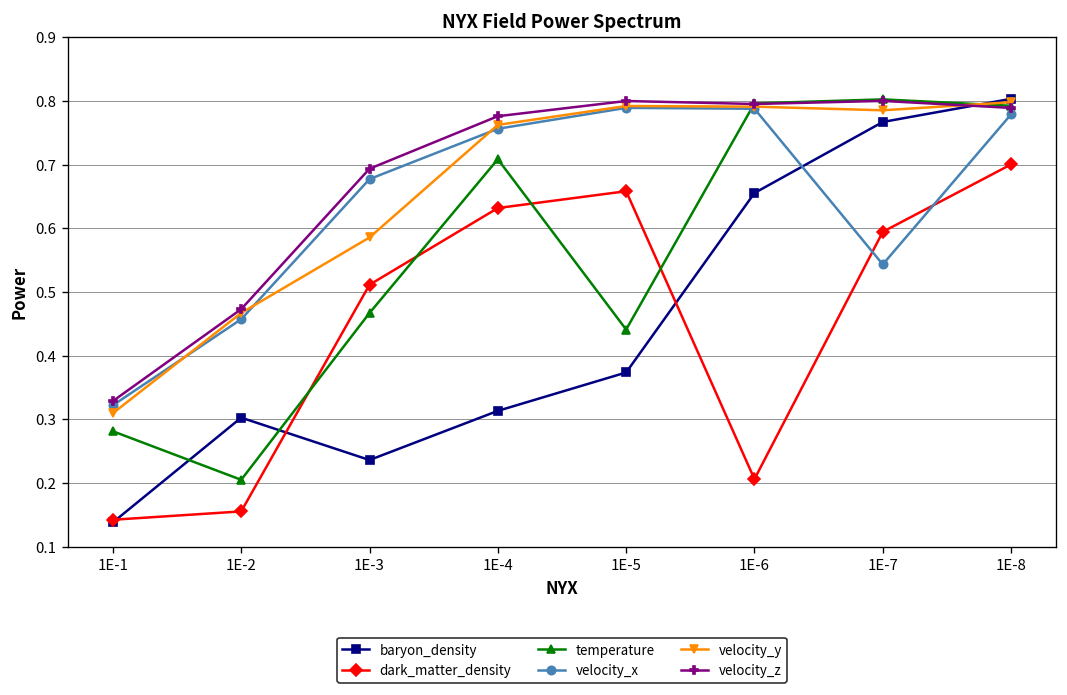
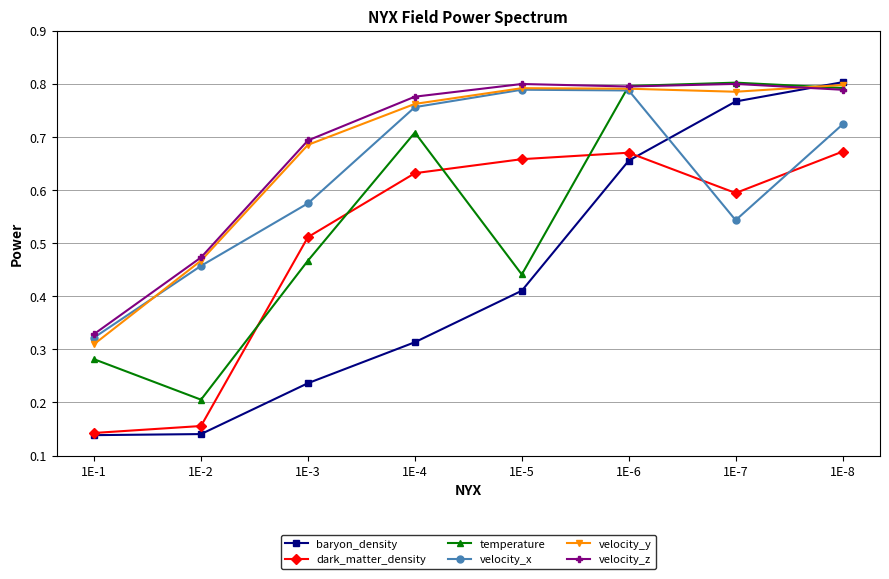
  {
    "baryon_density": {
-     "1E-2": 0.30,
+     "1E-2": 0.14,
      "1E-3": 0.24,
      "1E-4": 0.31,
-     "1E-5": 0.37,
+     "1E-5": 0.41,
      "1E-6": 0.66,
      "1E-7": 0.77,
      "1E-8": 0.80
    },
    "dark_matter_density": {
      "1E-2": 0.16,
      "1E-3": 0.51,
      "1E-4": 0.63,
      "1E-5": 0.66,
-     "1E-6": 0.21,
+     "1E-6": 0.67,
      "1E-7": 0.59,
-     "1E-8": 0.70
+     "1E-8": 0.67
    },
    "temperature": {
      "1E-1": 0.28,
      "1E-2": 0.21,
      "1E-3": 0.47,
      "1E-4": 0.71,
      "1E-5": 0.44
    },
    "velocity_x": {
      "1E-1": 0.32,
      "1E-2": 0.46,
-     "1E-3": 0.68,
+     "1E-3": 0.57,
      "1E-4": 0.76,
      "1E-7": 0.54,
-     "1E-8": 0.78
+     "1E-8": 0.72
    },
    "velocity_y": {
      "1E-1": 0.31,
      "1E-2": 0.47,
-     "1E-3": 0.59,
+     "1E-3": 0.69,
      "1E-4": 0.76,
      "1E-7": 0.79,
      "1E-8": 0.80
    },
    "velocity_z": {
      "1E-1": 0.33,
      "1E-2": 0.47,
      "1E-3": 0.69,
      "1E-4": 0.78,
      "1E-5": 0.80
    }
  }
